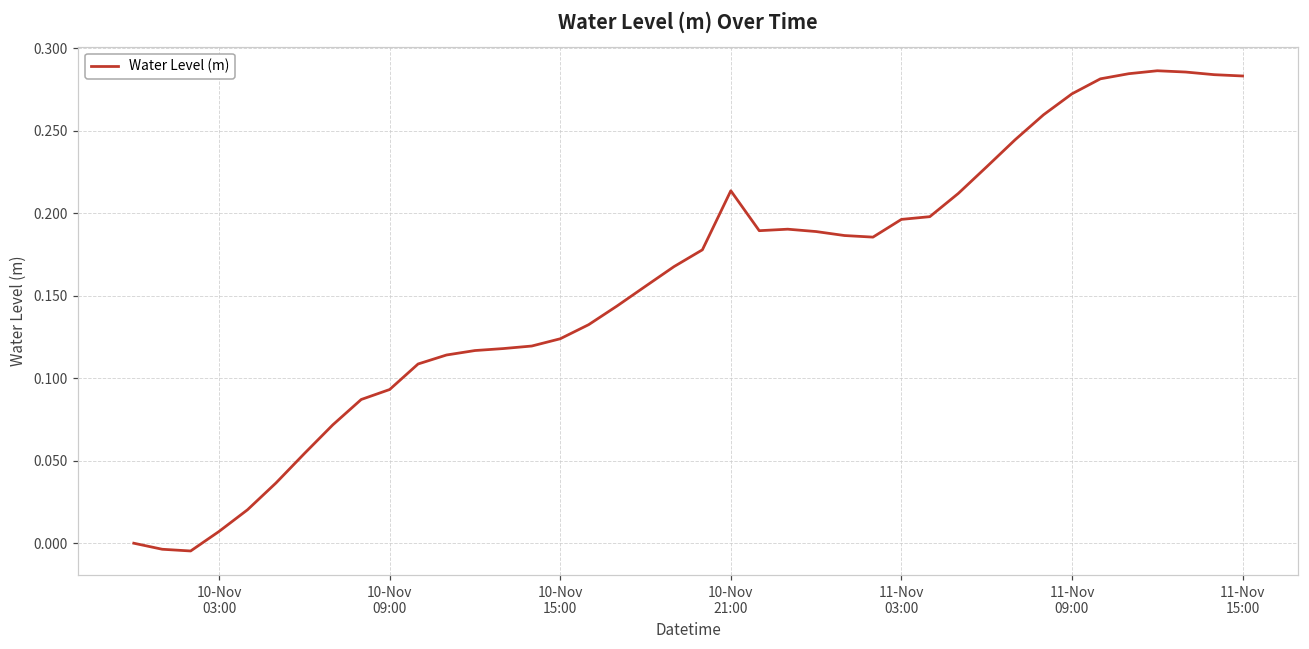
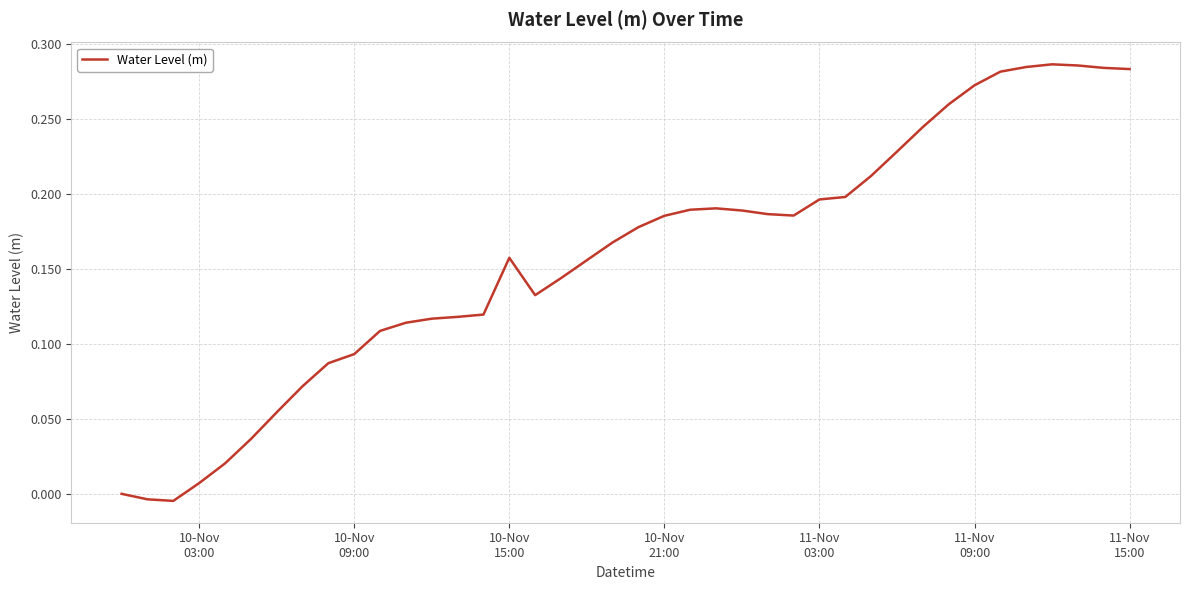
  {
    "10-Nov 03:00": 0.007,
    "10-Nov 09:00": 0.093,
-   "10-Nov 15:00": 0.124,
-   "10-Nov 21:00": 0.214,
+   "10-Nov 15:00": 0.157,
+   "10-Nov 21:00": 0.185,
    "11-Nov 03:00": 0.196,
    "11-Nov 09:00": 0.272,
    "11-Nov 15:00": 0.283
  }
